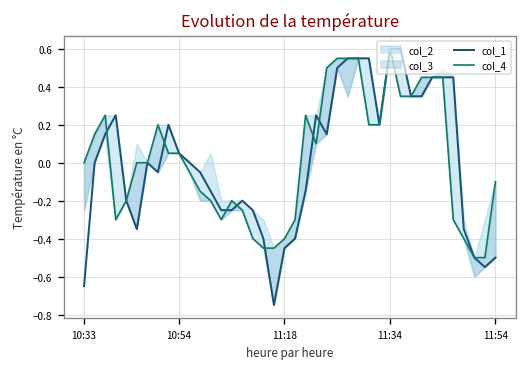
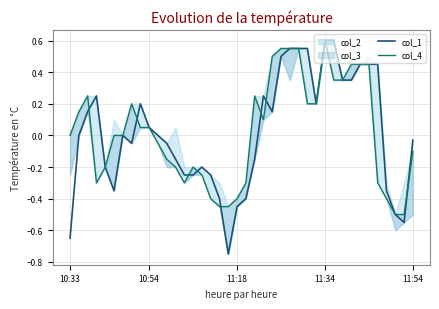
  {
    "col_1": {
      "10:33": -0.65,
      "11:18": -0.45,
-     "11:54": -0.50
+     "11:54": -0.03
    }
  }
